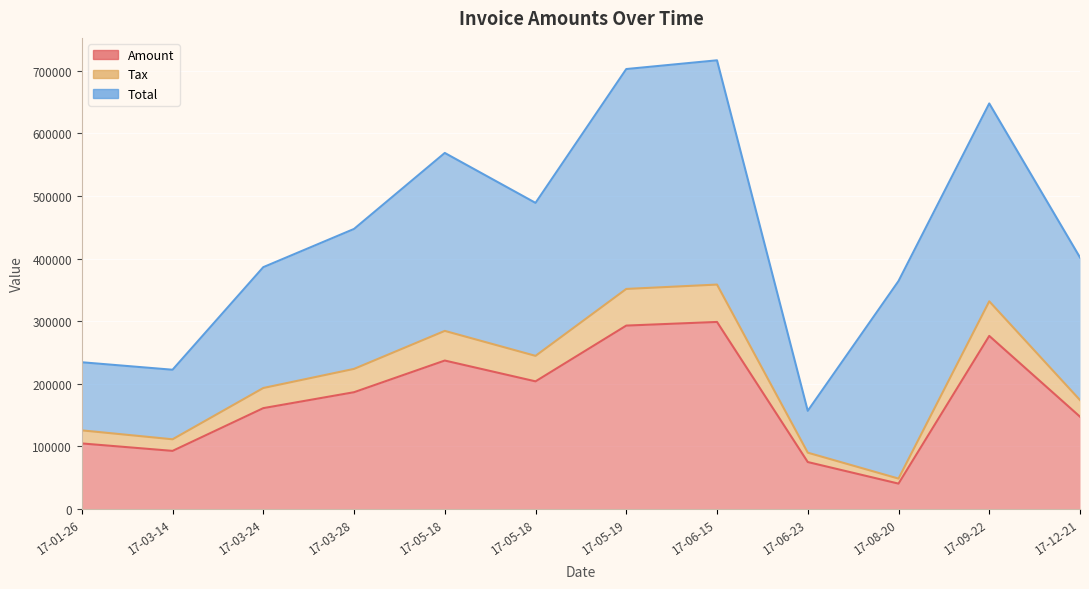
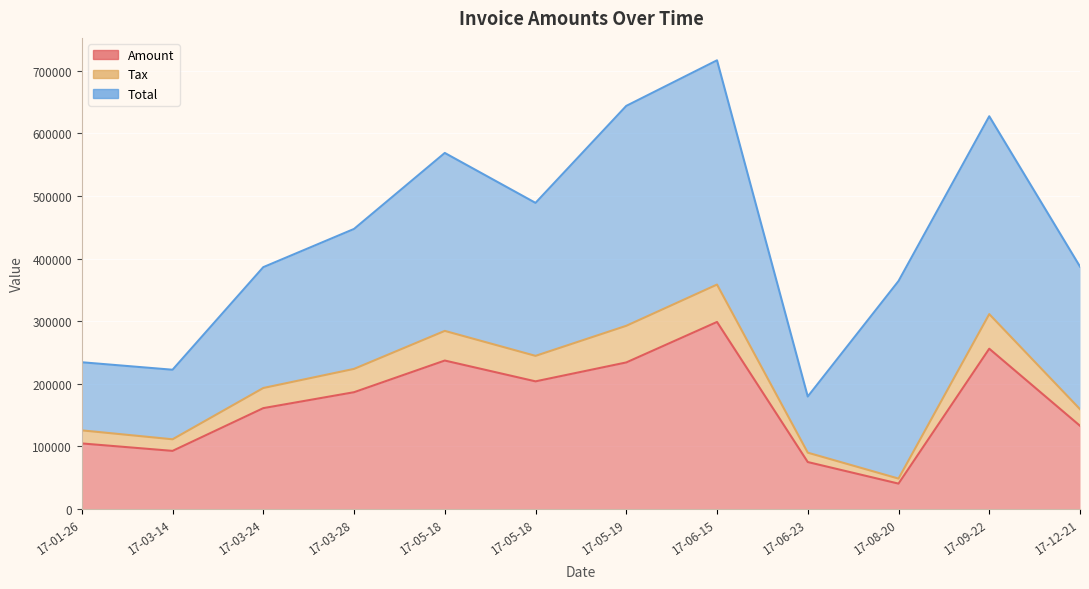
  {
    "Amount": {
      "17-01-26": 100000,
      "17-03-14": 90000,
      "17-03-24": 160000,
      "17-03-28": 190000,
-     "17-05-19": 290000,
+     "17-05-19": 230000,
      "17-06-15": 300000,
      "17-06-23": 70000,
      "17-08-20": 40000,
-     "17-09-22": 280000,
-     "17-12-21": 150000
+     "17-09-22": 260000,
+     "17-12-21": 130000
    },
    "Tax": {
      "17-01-26": 20000,
      "17-03-14": 20000,
      "17-03-24": 30000,
      "17-03-28": 40000,
      "17-05-19": 60000,
      "17-06-15": 60000,
      "17-06-23": 10000,
      "17-08-20": 10000,
      "17-09-22": 60000,
      "17-12-21": 30000
    },
    "Total": {
      "17-01-26": 110000,
      "17-03-14": 110000,
      "17-03-24": 190000,
      "17-03-28": 220000,
      "17-05-19": 350000,
      "17-06-15": 360000,
-     "17-06-23": 70000,
+     "17-06-23": 90000,
      "17-08-20": 320000,
      "17-09-22": 320000,
      "17-12-21": 230000
    }
  }
